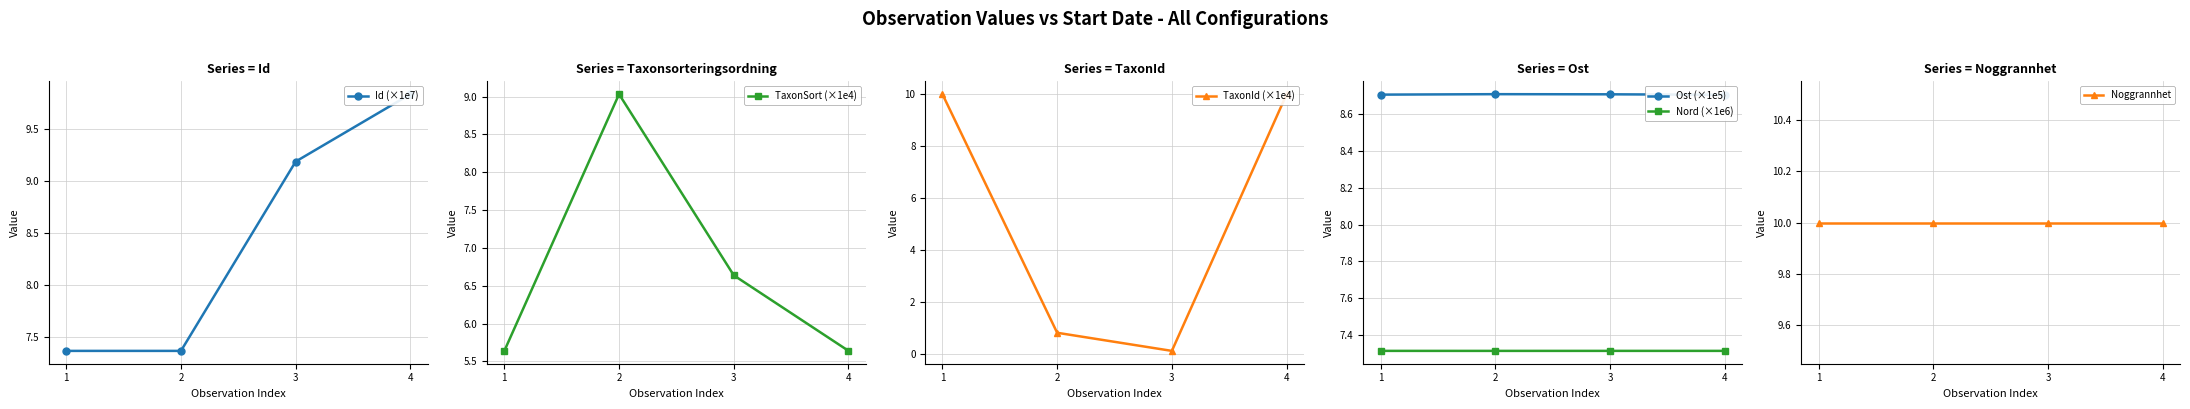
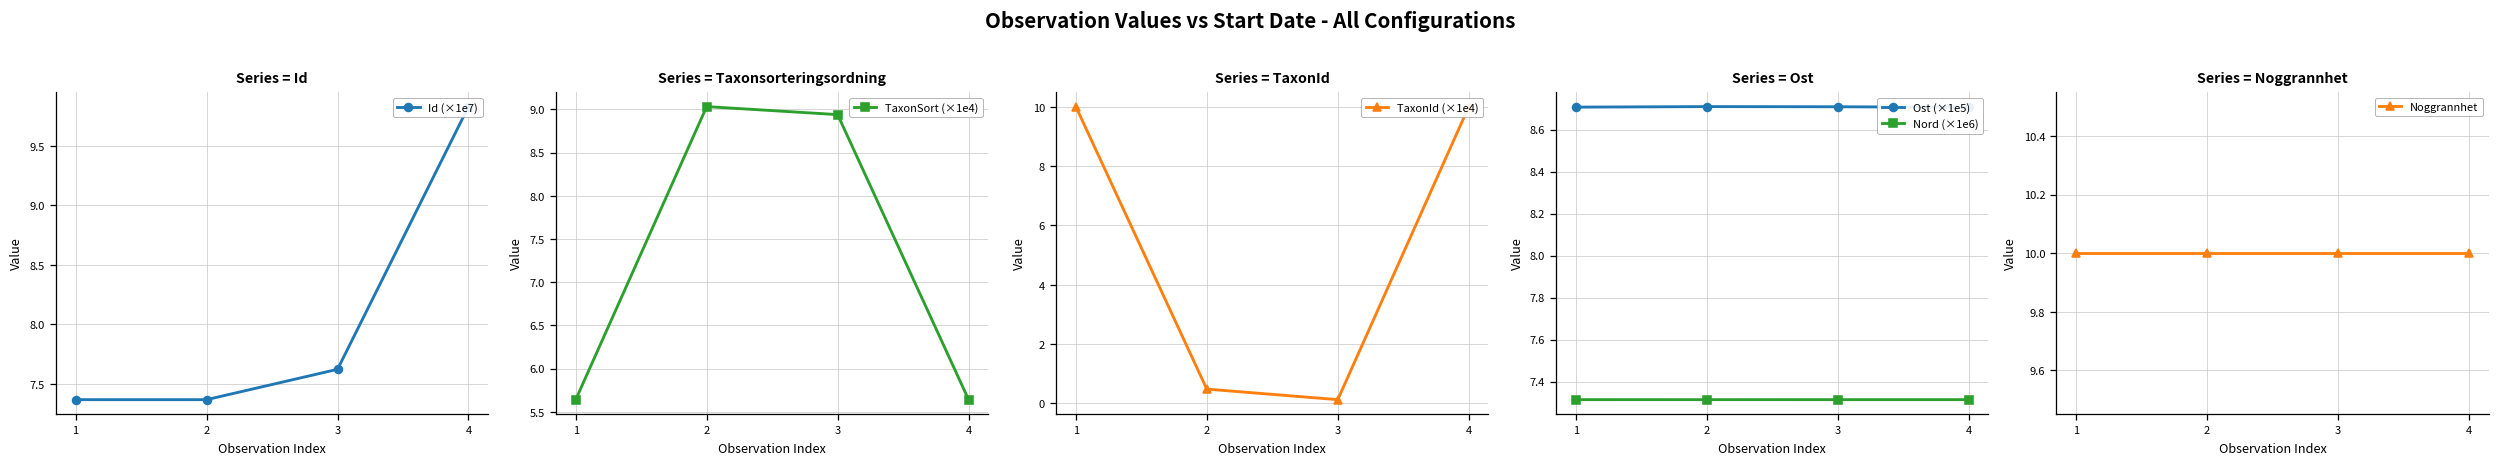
  {
    "Series = Id": {
      "1": 7.37,
      "2": 7.37,
-     "3": 9.18
+     "3": 7.62
    },
    "Series = Taxonsorteringsordning": {
      "1": 5.6,
      "2": 9.0,
-     "3": 6.6,
+     "3": 8.9,
      "4": 5.6
    },
    "Series = TaxonId": {
      "1": 10.0,
-     "2": 0.8,
+     "2": 0.5,
      "3": 0.1
    },
    "Series = Ost": {
      "Ost (×1e5)": {
        "1": 8.71,
        "2": 8.71,
        "3": 8.71
      },
      "Nord (×1e6)": {
        "1": 7.31,
        "2": 7.31,
        "3": 7.31,
        "4": 7.31
      }
    },
    "Series = Noggrannhet": {
      "1": 10.00,
      "2": 10.00,
      "3": 10.00,
      "4": 10.00
    }
  }
